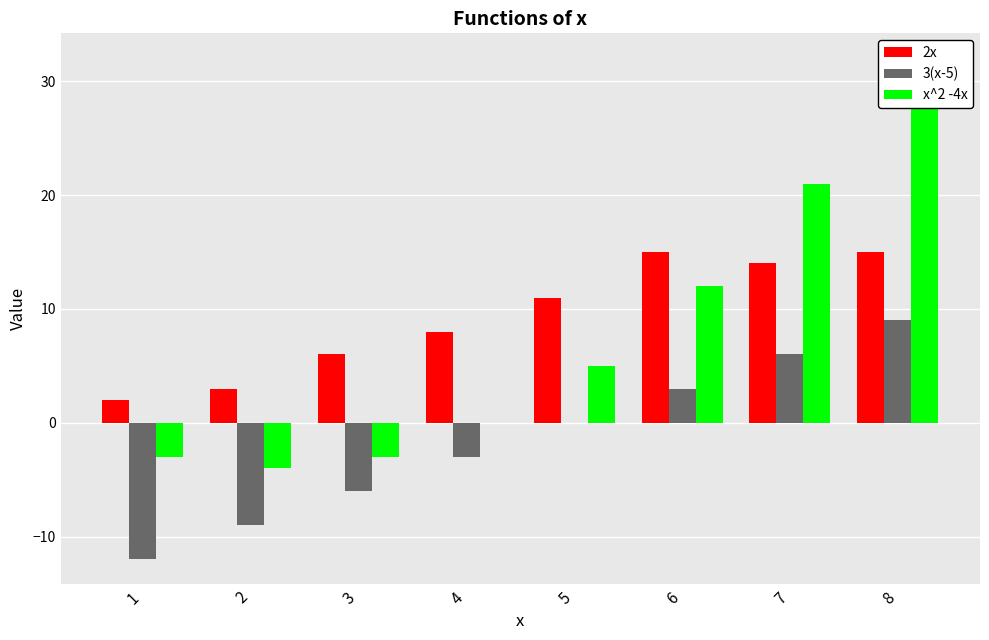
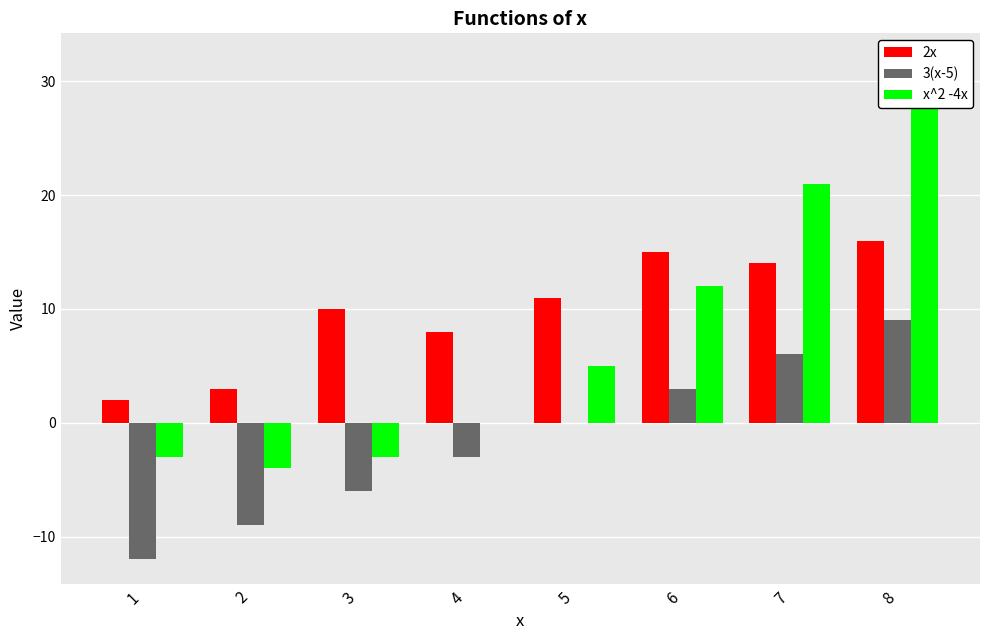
  {
    "2x": {
      "1": 2,
      "2": 3,
-     "3": 6,
+     "3": 10,
      "4": 8,
      "5": 11,
      "6": 15,
      "7": 14,
-     "8": 15
+     "8": 16
    },
    "3(x-5)": {
      "1": -12,
      "2": -9,
      "3": -6,
      "4": -3,
      "5": 0,
      "6": 3,
      "7": 6,
      "8": 9
    },
    "x^2 -4x": {
      "1": -3,
      "2": -4,
      "3": -3,
      "4": 0,
      "5": 5,
      "6": 12,
      "7": 21
    }
  }
